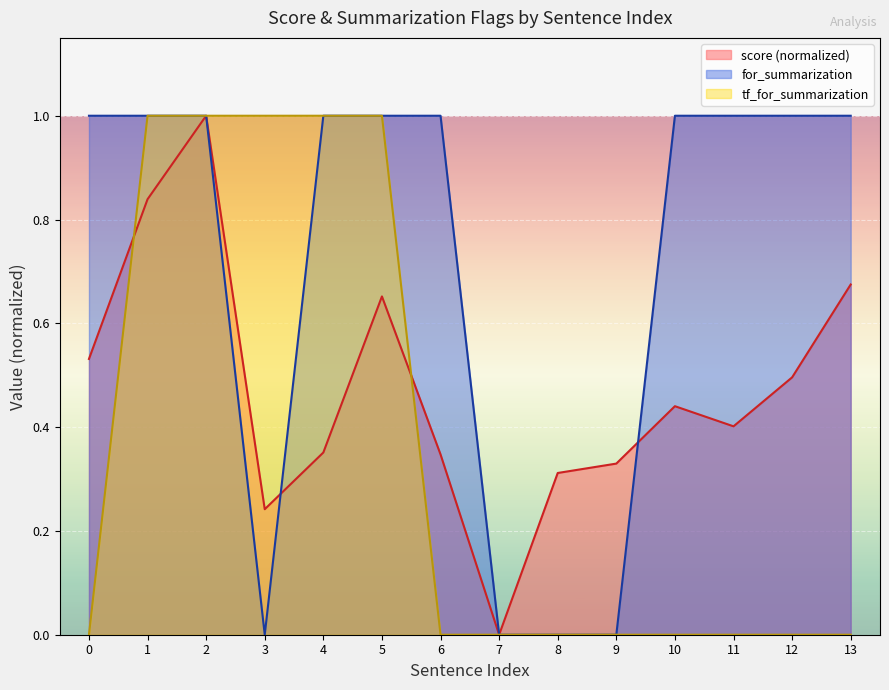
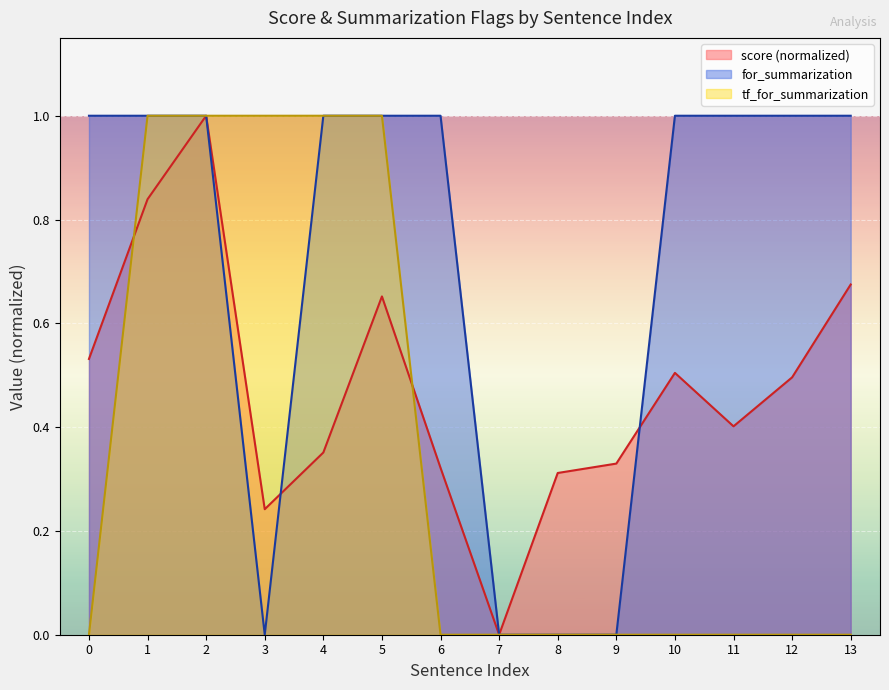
  {
    "score (normalized)": {
      "0": 0.53,
      "1": 0.84,
      "3": 0.24,
      "4": 0.35,
      "5": 0.65,
-     "6": 0.35,
+     "6": 0.32,
      "8": 0.31,
      "9": 0.33,
-     "10": 0.44,
+     "10": 0.50,
      "11": 0.40,
      "12": 0.50,
      "13": 0.67
    },
    "for_summarization": {
      "0": 1.00,
      "3": 0.00,
      "6": 1.00,
      "10": 1.00,
      "11": 1.00,
      "12": 1.00,
      "13": 1.00
    },
    "tf_for_summarization": {
      "0": 0.00,
      "3": 1.00,
      "6": 0.00,
      "10": 0.00,
      "11": 0.00,
      "12": 0.00,
      "13": 0.00
    }
  }
